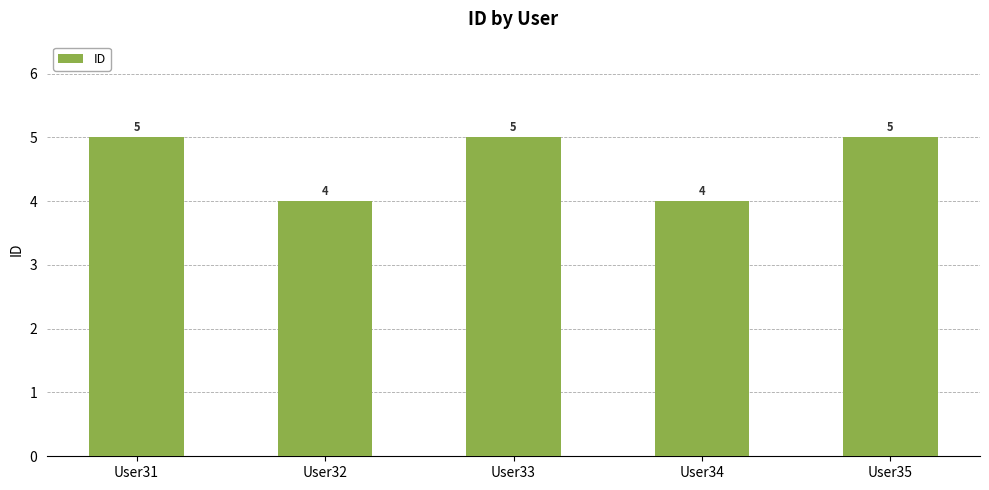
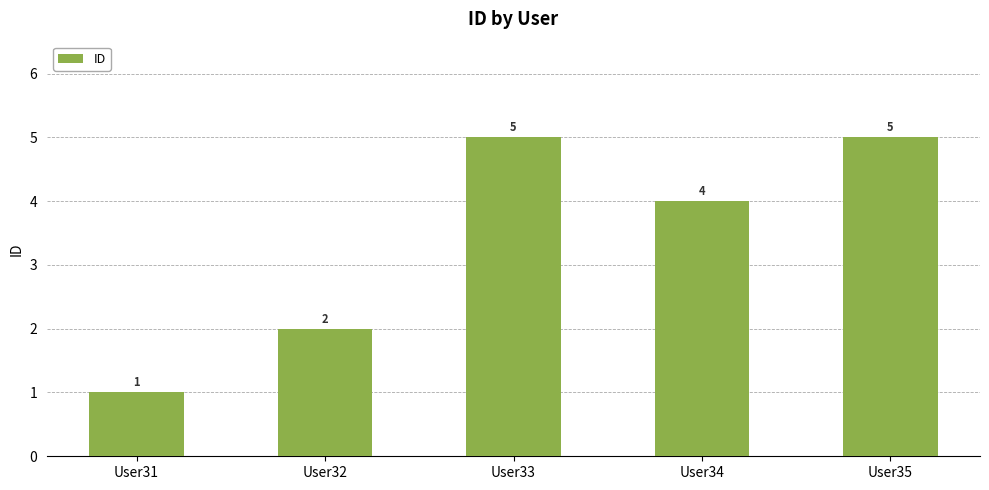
  {
-   "User31": 5,
-   "User32": 4,
+   "User31": 1,
+   "User32": 2,
    "User33": 5,
    "User34": 4,
    "User35": 5
  }
